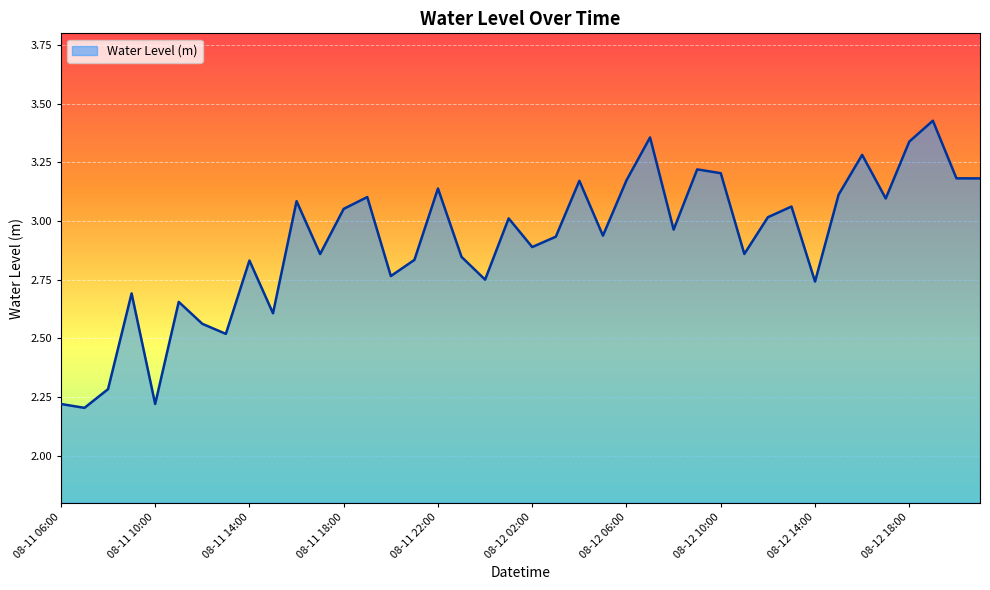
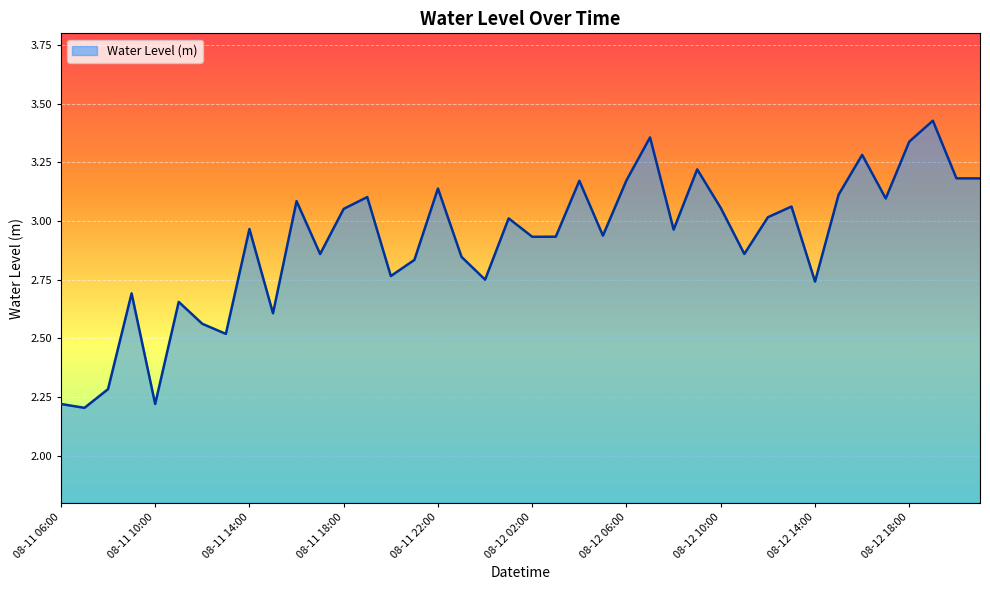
  {
    "08-11 06:00": 2.22,
    "08-11 10:00": 2.22,
-   "08-11 14:00": 2.83,
+   "08-11 14:00": 2.97,
    "08-11 18:00": 3.05,
    "08-11 22:00": 3.14,
-   "08-12 02:00": 2.89,
+   "08-12 02:00": 2.93,
    "08-12 06:00": 3.17,
-   "08-12 10:00": 3.20,
+   "08-12 10:00": 3.06,
    "08-12 14:00": 2.74,
    "08-12 18:00": 3.34
  }
